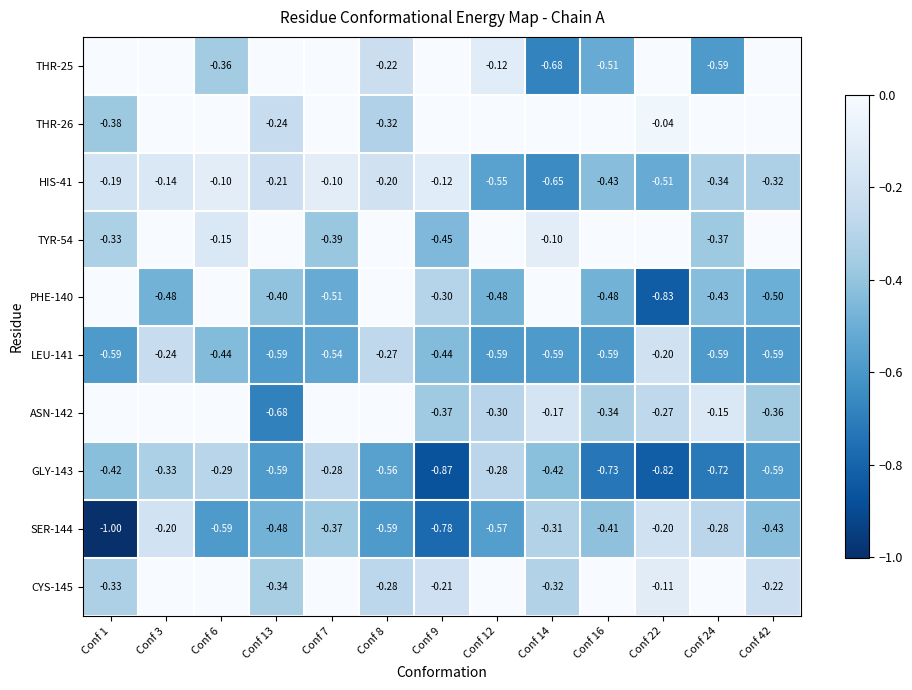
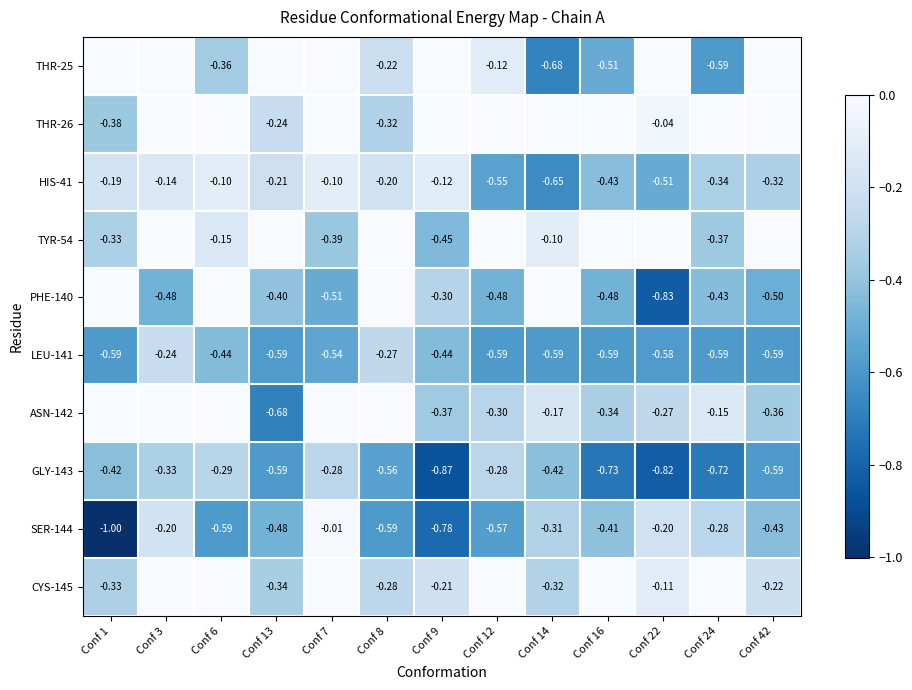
  {
    "THR-25": {
      "Conf 6": -0.36,
      "Conf 8": -0.22,
      "Conf 12": -0.12,
      "Conf 14": -0.68,
      "Conf 16": -0.51,
      "Conf 24": -0.59
    },
    "THR-26": {
      "Conf 1": -0.38,
      "Conf 13": -0.24,
      "Conf 8": -0.32,
      "Conf 22": -0.04
    },
    "HIS-41": {
      "Conf 1": -0.19,
      "Conf 3": -0.14,
      "Conf 6": -0.10,
      "Conf 13": -0.21,
      "Conf 7": -0.10,
      "Conf 8": -0.20,
      "Conf 9": -0.12,
      "Conf 12": -0.55,
      "Conf 14": -0.65,
      "Conf 16": -0.43,
      "Conf 22": -0.51,
      "Conf 24": -0.34,
      "Conf 42": -0.32
    },
    "TYR-54": {
      "Conf 1": -0.33,
      "Conf 6": -0.15,
      "Conf 7": -0.39,
      "Conf 9": -0.45,
      "Conf 14": -0.10,
      "Conf 24": -0.37
    },
    "PHE-140": {
      "Conf 3": -0.48,
      "Conf 13": -0.40,
      "Conf 7": -0.51,
      "Conf 9": -0.30,
      "Conf 12": -0.48,
      "Conf 16": -0.48,
      "Conf 22": -0.83,
      "Conf 24": -0.43,
      "Conf 42": -0.50
    },
    "LEU-141": {
      "Conf 1": -0.59,
      "Conf 3": -0.24,
      "Conf 6": -0.44,
      "Conf 13": -0.59,
      "Conf 7": -0.54,
      "Conf 8": -0.27,
      "Conf 9": -0.44,
      "Conf 12": -0.59,
      "Conf 14": -0.59,
      "Conf 16": -0.59,
-     "Conf 22": -0.20,
+     "Conf 22": -0.58,
      "Conf 24": -0.59,
      "Conf 42": -0.59
    },
    "ASN-142": {
      "Conf 13": -0.68,
      "Conf 9": -0.37,
      "Conf 12": -0.30,
      "Conf 14": -0.17,
      "Conf 16": -0.34,
      "Conf 22": -0.27,
      "Conf 24": -0.15,
      "Conf 42": -0.36
    },
    "GLY-143": {
      "Conf 1": -0.42,
      "Conf 3": -0.33,
      "Conf 6": -0.29,
      "Conf 13": -0.59,
      "Conf 7": -0.28,
      "Conf 8": -0.56,
      "Conf 9": -0.87,
      "Conf 12": -0.28,
      "Conf 14": -0.42,
      "Conf 16": -0.73,
      "Conf 22": -0.82,
      "Conf 24": -0.72,
      "Conf 42": -0.59
    },
    "SER-144": {
      "Conf 1": -1.00,
      "Conf 3": -0.20,
      "Conf 6": -0.59,
      "Conf 13": -0.48,
-     "Conf 7": -0.37,
+     "Conf 7": -0.01,
      "Conf 8": -0.59,
      "Conf 9": -0.78,
      "Conf 12": -0.57,
      "Conf 14": -0.31,
      "Conf 16": -0.41,
      "Conf 22": -0.20,
      "Conf 24": -0.28,
      "Conf 42": -0.43
    },
    "CYS-145": {
      "Conf 1": -0.33,
      "Conf 13": -0.34,
      "Conf 8": -0.28,
      "Conf 9": -0.21,
      "Conf 14": -0.32,
      "Conf 22": -0.11,
      "Conf 42": -0.22
    }
  }
